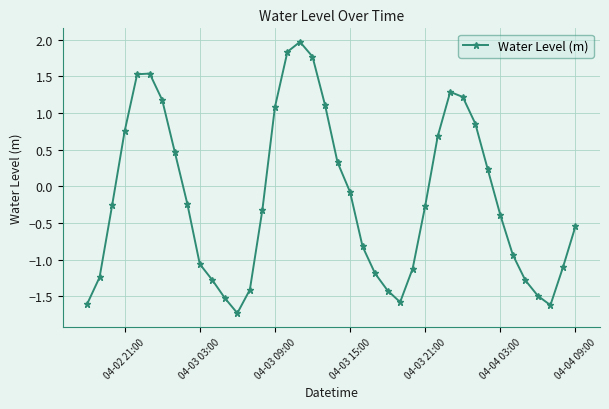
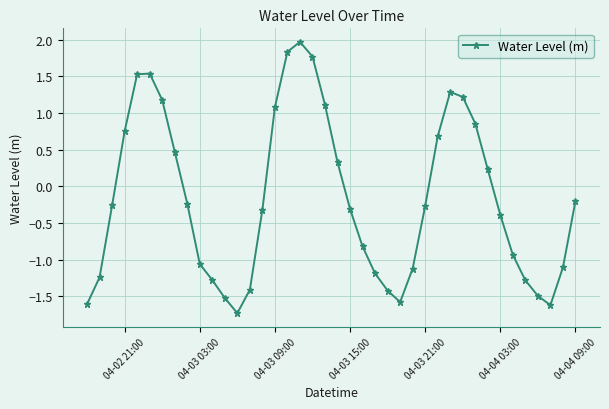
  {
    "04-02 21:00": 0.8,
    "04-03 03:00": -1.1,
    "04-03 09:00": 1.1,
-   "04-03 15:00": -0.1,
+   "04-03 15:00": -0.3,
    "04-03 21:00": -0.3,
    "04-04 03:00": -0.4,
-   "04-04 09:00": -0.5
+   "04-04 09:00": -0.2
  }
